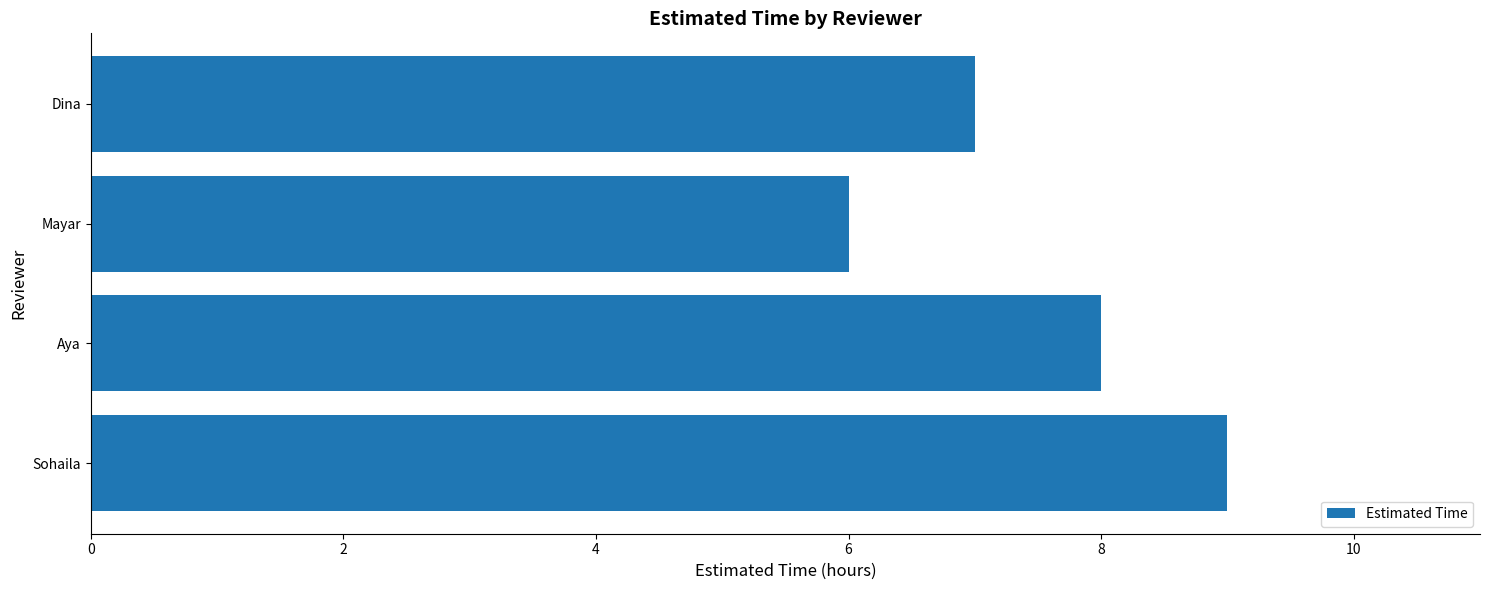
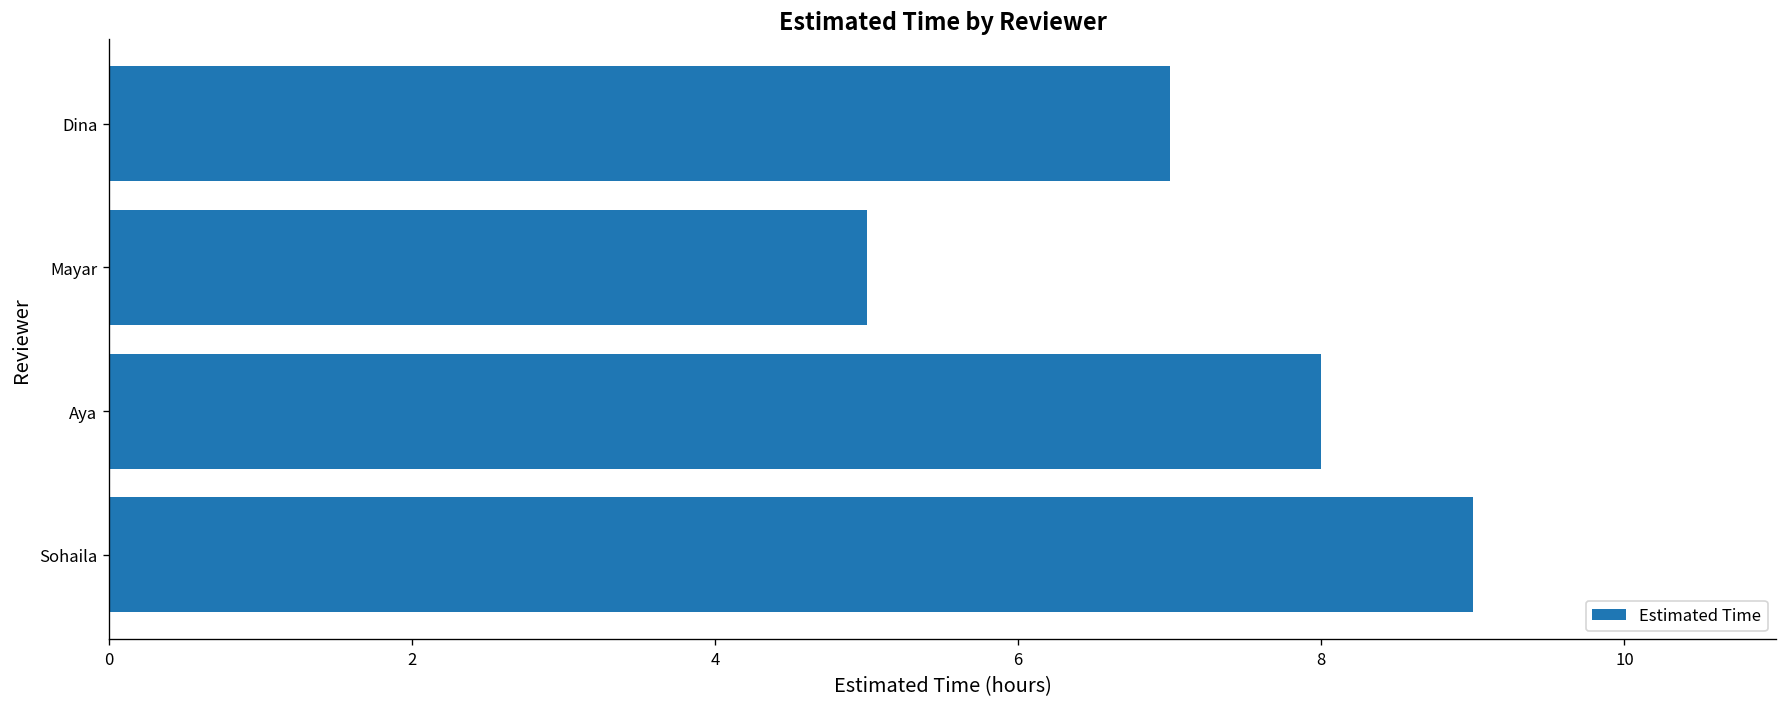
  {
    "Dina": 7,
-   "Mayar": 6,
+   "Mayar": 5,
    "Aya": 8,
    "Sohaila": 9
  }
